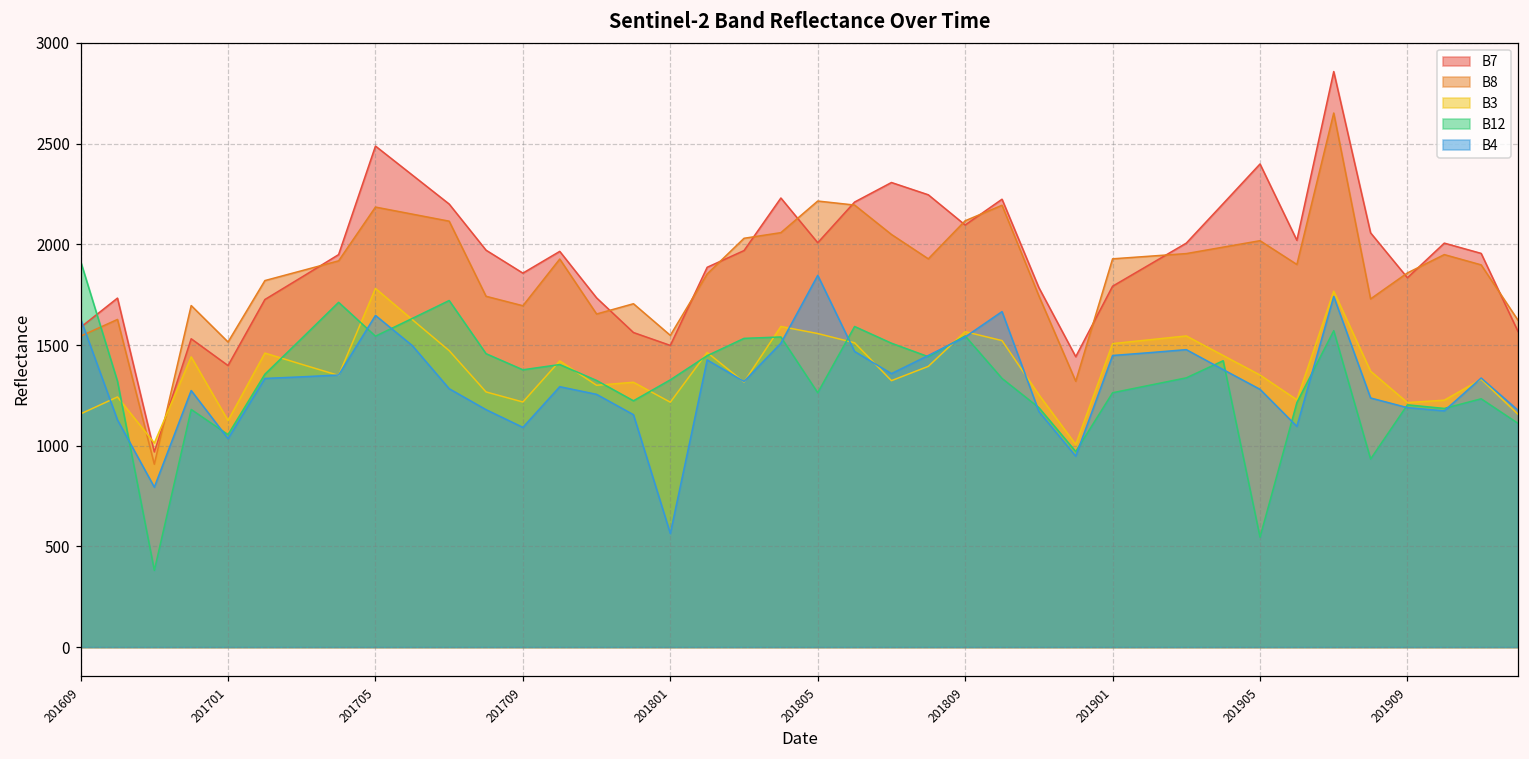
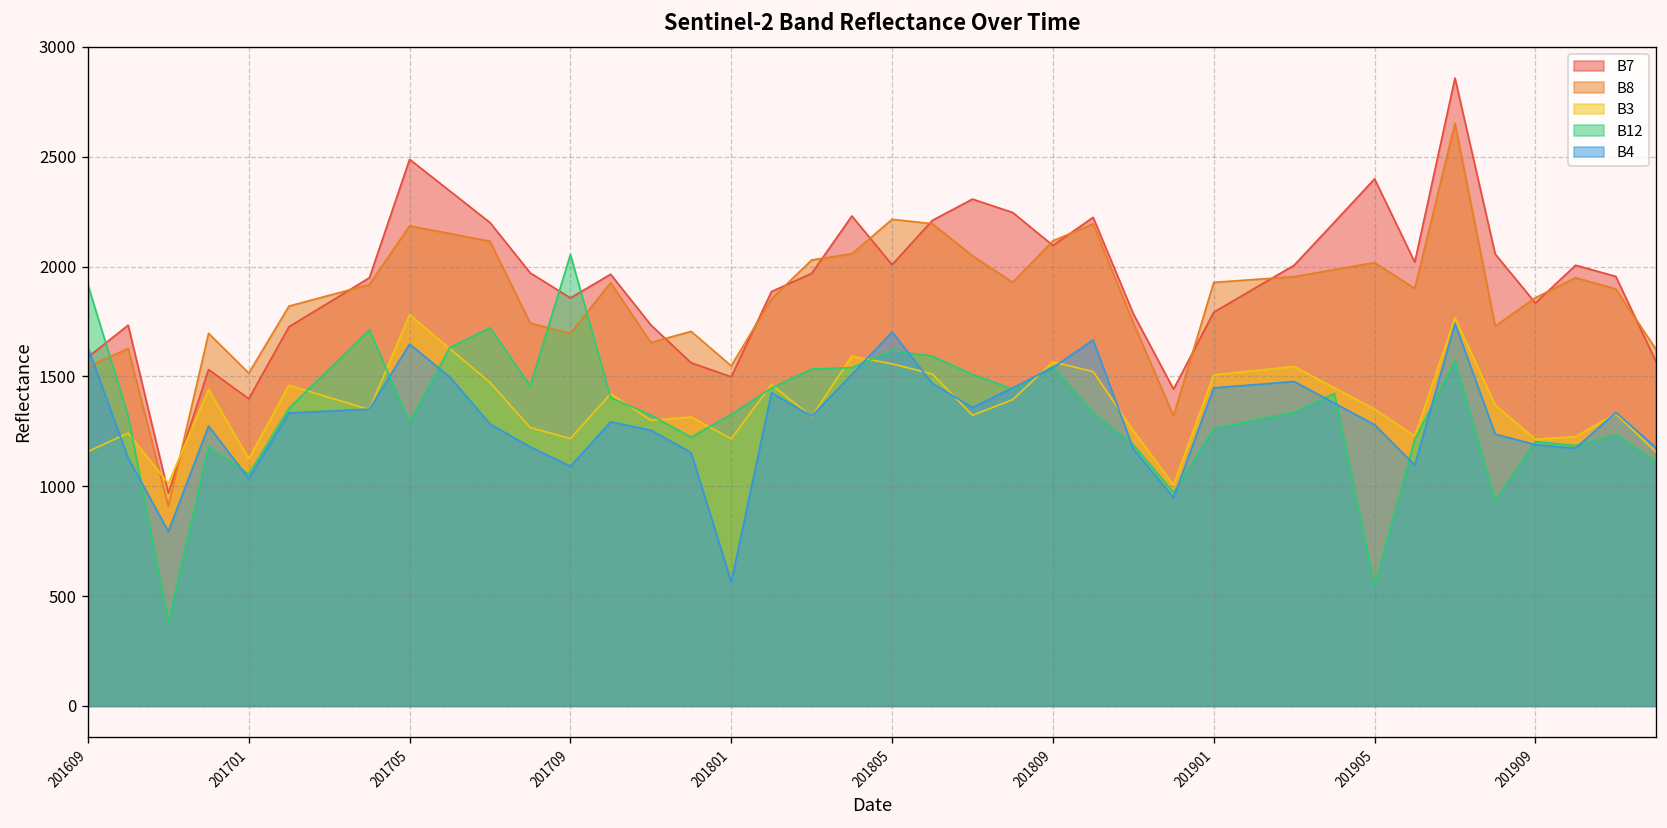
  {
    "B12": {
      "201609": 1920,
      "201701": 1060,
-     "201705": 1540,
-     "201709": 1380,
+     "201705": 1290,
+     "201709": 2060,
      "201801": 1330,
-     "201805": 1260,
+     "201805": 1620,
      "201901": 1260,
      "201905": 550
    },
    "B4": {
      "201609": 1630,
      "201701": 1040,
      "201705": 1650,
      "201709": 1090,
      "201801": 560,
-     "201805": 1850,
+     "201805": 1700,
      "201901": 1450,
      "201905": 1280,
      "201909": 1190
    }
  }
